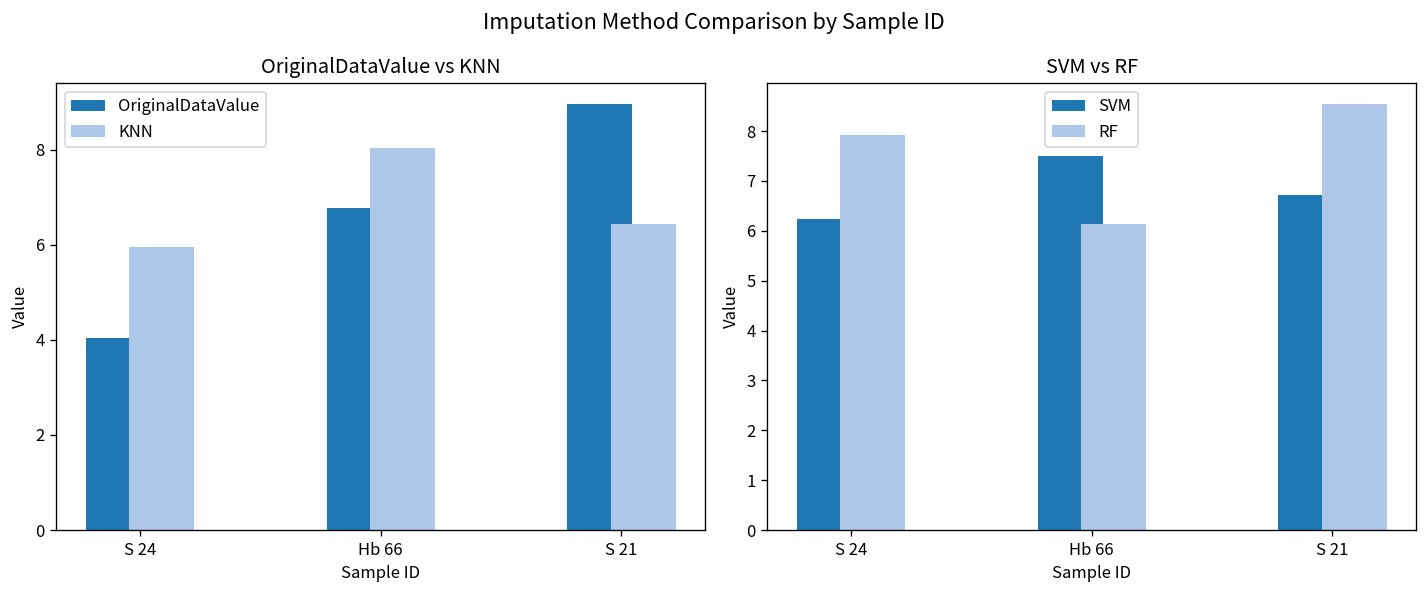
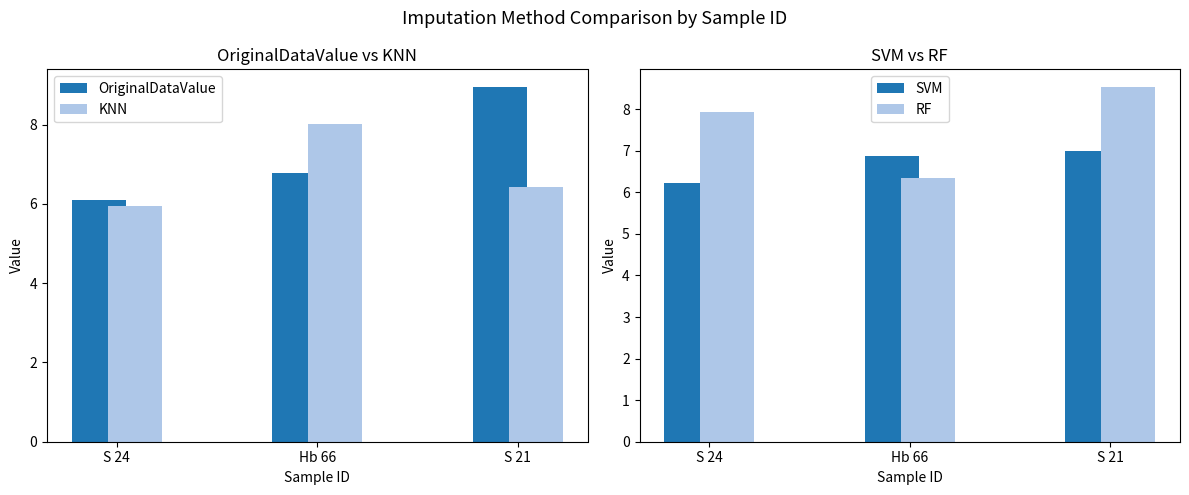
  {
    "OriginalDataValue vs KNN": {
      "OriginalDataValue": {
-       "S 24": 4.0,
+       "S 24": 6.1,
        "Hb 66": 6.8,
        "S 21": 9.0
      },
      "KNN": {
        "S 24": 6.0,
        "Hb 66": 8.0,
        "S 21": 6.4
      }
    },
    "SVM vs RF": {
      "SVM": {
        "S 24": 6.2,
-       "Hb 66": 7.5,
-       "S 21": 6.7
+       "Hb 66": 6.9,
+       "S 21": 7.0
      },
      "RF": {
        "S 24": 7.9,
-       "Hb 66": 6.1,
+       "Hb 66": 6.4,
        "S 21": 8.5
      }
    }
  }
